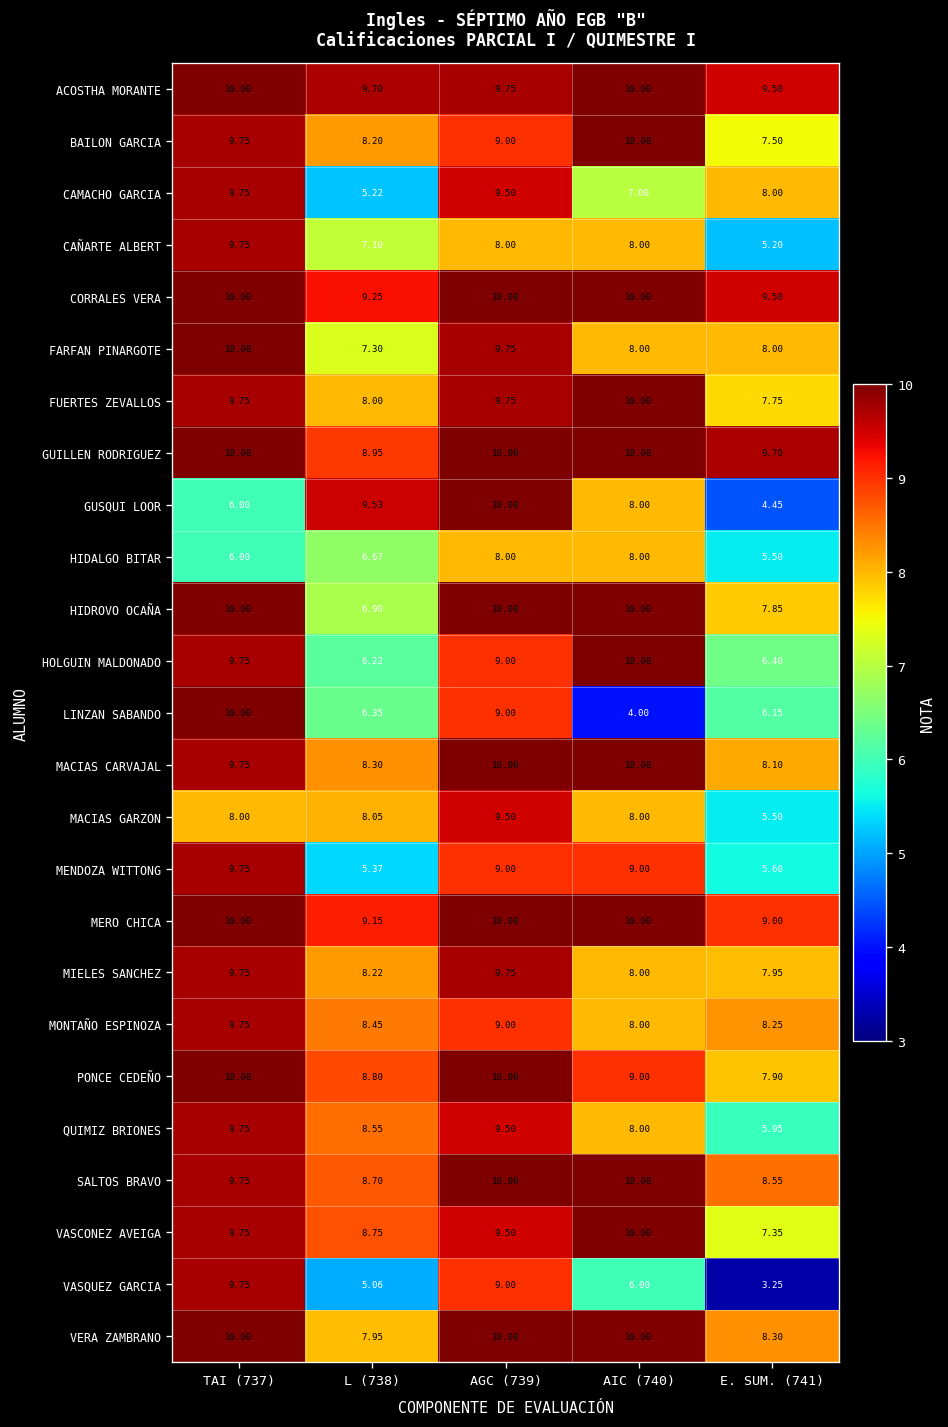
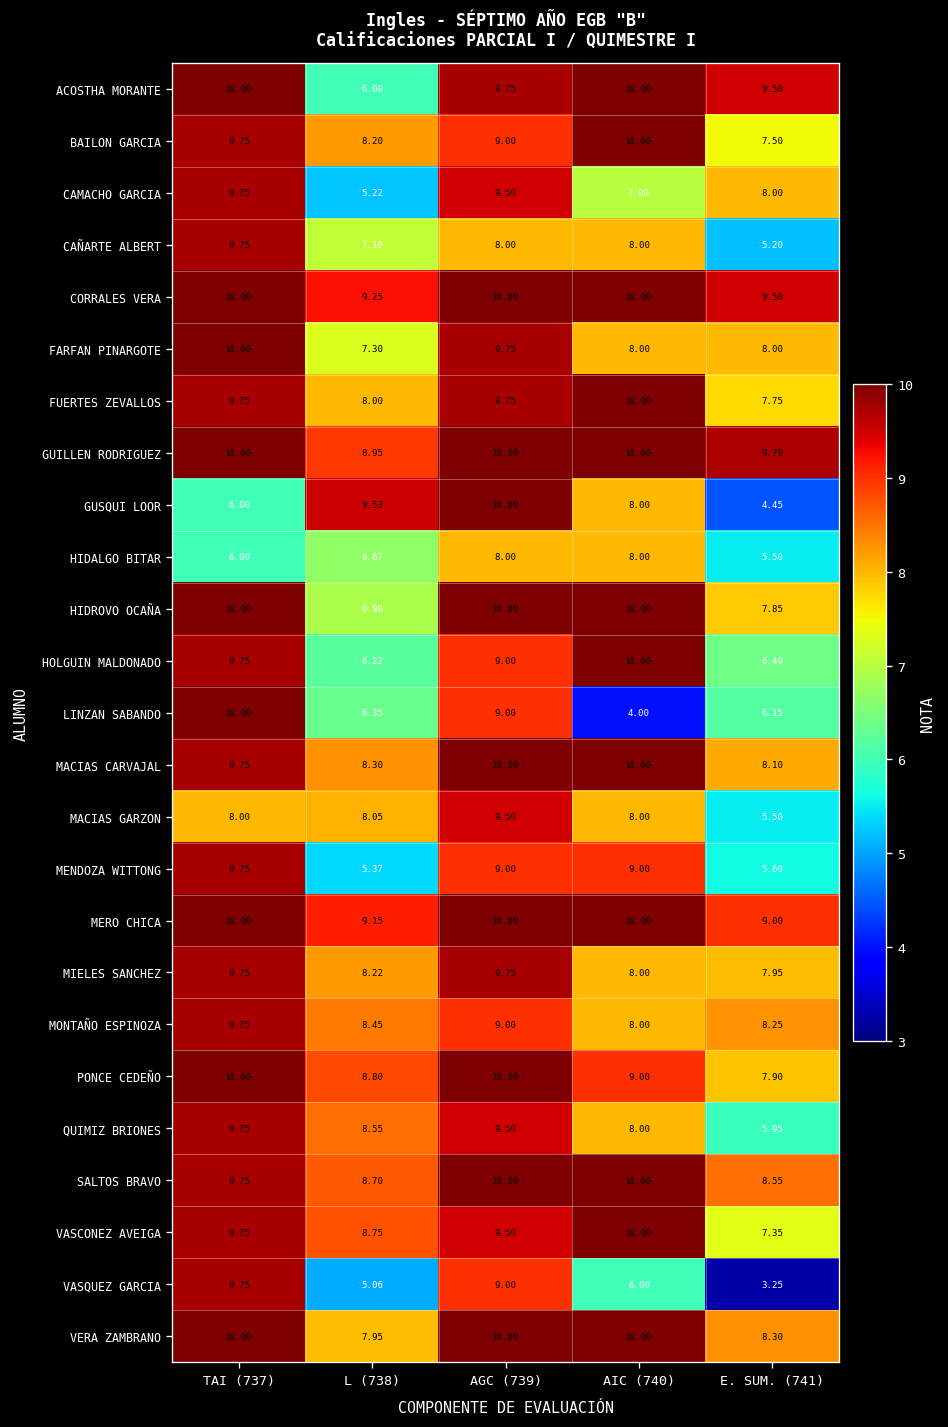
  {
    "ACOSTHA MORANTE": {
      "TAI (737)": 10.00,
-     "L (738)": 9.70,
+     "L (738)": 6.00,
      "AGC (739)": 9.75,
      "AIC (740)": 10.00,
      "E. SUM. (741)": 9.50
    },
    "BAILON GARCIA": {
      "TAI (737)": 9.75,
      "L (738)": 8.20,
      "AGC (739)": 9.00,
      "AIC (740)": 10.00,
      "E. SUM. (741)": 7.50
    },
    "CAMACHO GARCIA": {
      "TAI (737)": 9.75,
      "L (738)": 5.22,
      "AGC (739)": 9.50,
      "AIC (740)": 7.00,
      "E. SUM. (741)": 8.00
    },
    "CAÑARTE ALBERT": {
      "TAI (737)": 9.75,
      "L (738)": 7.10,
      "AGC (739)": 8.00,
      "AIC (740)": 8.00,
      "E. SUM. (741)": 5.20
    },
    "CORRALES VERA": {
      "TAI (737)": 10.00,
      "L (738)": 9.25,
      "AGC (739)": 10.00,
      "AIC (740)": 10.00,
      "E. SUM. (741)": 9.50
    },
    "FARFAN PINARGOTE": {
      "TAI (737)": 10.00,
      "L (738)": 7.30,
      "AGC (739)": 9.75,
      "AIC (740)": 8.00,
      "E. SUM. (741)": 8.00
    },
    "FUERTES ZEVALLOS": {
      "TAI (737)": 9.75,
      "L (738)": 8.00,
      "AGC (739)": 9.75,
      "AIC (740)": 10.00,
      "E. SUM. (741)": 7.75
    },
    "GUILLEN RODRIGUEZ": {
      "TAI (737)": 10.00,
      "L (738)": 8.95,
      "AGC (739)": 10.00,
      "AIC (740)": 10.00,
      "E. SUM. (741)": 9.70
    },
    "GUSQUI LOOR": {
      "TAI (737)": 6.00,
      "L (738)": 9.53,
      "AGC (739)": 10.00,
      "AIC (740)": 8.00,
      "E. SUM. (741)": 4.45
    },
    "HIDALGO BITAR": {
      "TAI (737)": 6.00,
      "L (738)": 6.67,
      "AGC (739)": 8.00,
      "AIC (740)": 8.00,
      "E. SUM. (741)": 5.50
    },
    "HIDROVO OCAÑA": {
      "TAI (737)": 10.00,
      "L (738)": 6.90,
      "AGC (739)": 10.00,
      "AIC (740)": 10.00,
      "E. SUM. (741)": 7.85
    },
    "HOLGUIN MALDONADO": {
      "TAI (737)": 9.75,
      "L (738)": 6.22,
      "AGC (739)": 9.00,
      "AIC (740)": 10.00,
      "E. SUM. (741)": 6.40
    },
    "LINZAN SABANDO": {
      "TAI (737)": 10.00,
      "L (738)": 6.35,
      "AGC (739)": 9.00,
      "AIC (740)": 4.00,
      "E. SUM. (741)": 6.15
    },
    "MACIAS CARVAJAL": {
      "TAI (737)": 9.75,
      "L (738)": 8.30,
      "AGC (739)": 10.00,
      "AIC (740)": 10.00,
      "E. SUM. (741)": 8.10
    },
    "MACIAS GARZON": {
      "TAI (737)": 8.00,
      "L (738)": 8.05,
      "AGC (739)": 9.50,
      "AIC (740)": 8.00,
      "E. SUM. (741)": 5.50
    },
    "MENDOZA WITTONG": {
      "TAI (737)": 9.75,
      "L (738)": 5.37,
      "AGC (739)": 9.00,
      "AIC (740)": 9.00,
      "E. SUM. (741)": 5.60
    },
    "MERO CHICA": {
      "TAI (737)": 10.00,
      "L (738)": 9.15,
      "AGC (739)": 10.00,
      "AIC (740)": 10.00,
      "E. SUM. (741)": 9.00
    },
    "MIELES SANCHEZ": {
      "TAI (737)": 9.75,
      "L (738)": 8.22,
      "AGC (739)": 9.75,
      "AIC (740)": 8.00,
      "E. SUM. (741)": 7.95
    },
    "MONTAÑO ESPINOZA": {
      "TAI (737)": 9.75,
      "L (738)": 8.45,
      "AGC (739)": 9.00,
      "AIC (740)": 8.00,
      "E. SUM. (741)": 8.25
    },
    "PONCE CEDEÑO": {
      "TAI (737)": 10.00,
      "L (738)": 8.80,
      "AGC (739)": 10.00,
      "AIC (740)": 9.00,
      "E. SUM. (741)": 7.90
    },
    "QUIMIZ BRIONES": {
      "TAI (737)": 9.75,
      "L (738)": 8.55,
      "AGC (739)": 9.50,
      "AIC (740)": 8.00,
      "E. SUM. (741)": 5.95
    },
    "SALTOS BRAVO": {
      "TAI (737)": 9.75,
      "L (738)": 8.70,
      "AGC (739)": 10.00,
      "AIC (740)": 10.00,
      "E. SUM. (741)": 8.55
    },
    "VASCONEZ AVEIGA": {
      "TAI (737)": 9.75,
      "L (738)": 8.75,
      "AGC (739)": 9.50,
      "AIC (740)": 10.00,
      "E. SUM. (741)": 7.35
    },
    "VASQUEZ GARCIA": {
      "TAI (737)": 9.75,
      "L (738)": 5.06,
      "AGC (739)": 9.00,
      "AIC (740)": 6.00,
      "E. SUM. (741)": 3.25
    },
    "VERA ZAMBRANO": {
      "TAI (737)": 10.00,
      "L (738)": 7.95,
      "AGC (739)": 10.00,
      "AIC (740)": 10.00,
      "E. SUM. (741)": 8.30
    }
  }
